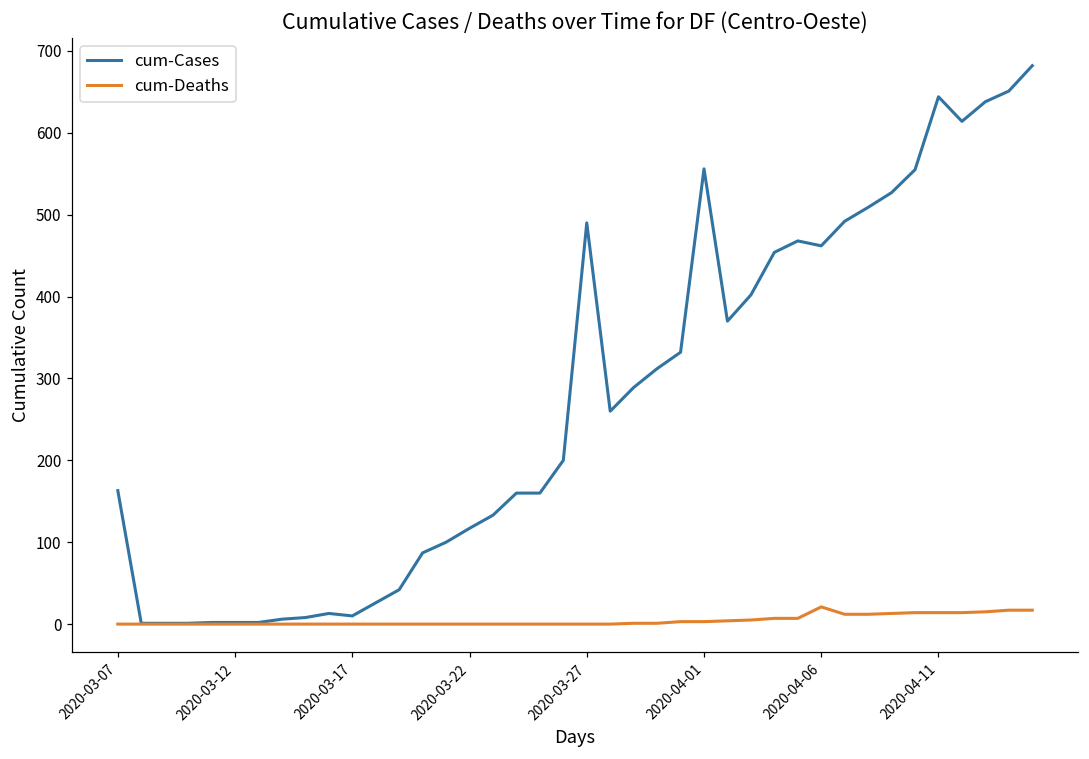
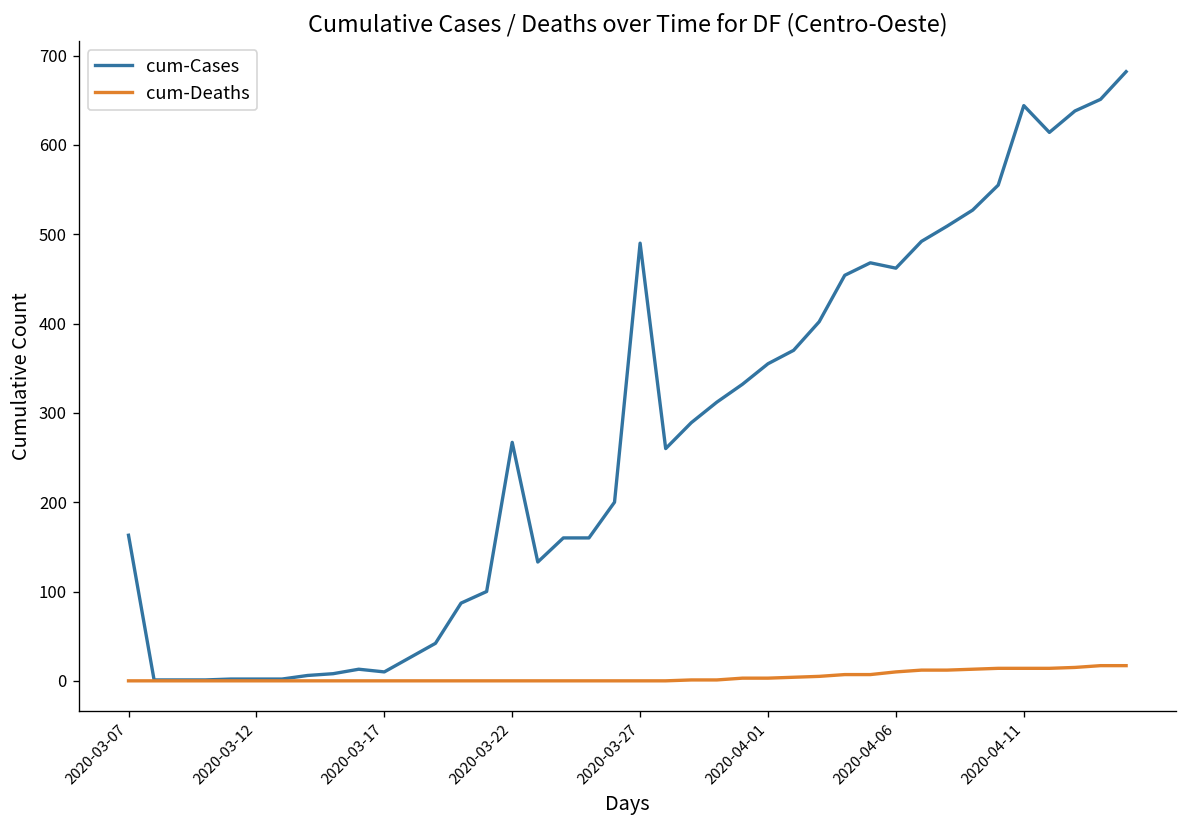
  {
    "cum-Cases": {
      "2020-03-07": 160,
      "2020-03-17": 10,
-     "2020-03-22": 120,
+     "2020-03-22": 270,
      "2020-03-27": 490,
-     "2020-04-01": 560,
+     "2020-04-01": 360,
      "2020-04-06": 460,
      "2020-04-11": 640
    },
    "cum-Deaths": {
      "2020-03-07": 0,
      "2020-03-17": 0,
      "2020-03-22": 0,
      "2020-03-27": 0,
      "2020-04-01": 0,
-     "2020-04-06": 20,
+     "2020-04-06": 10,
      "2020-04-11": 10
    }
  }
